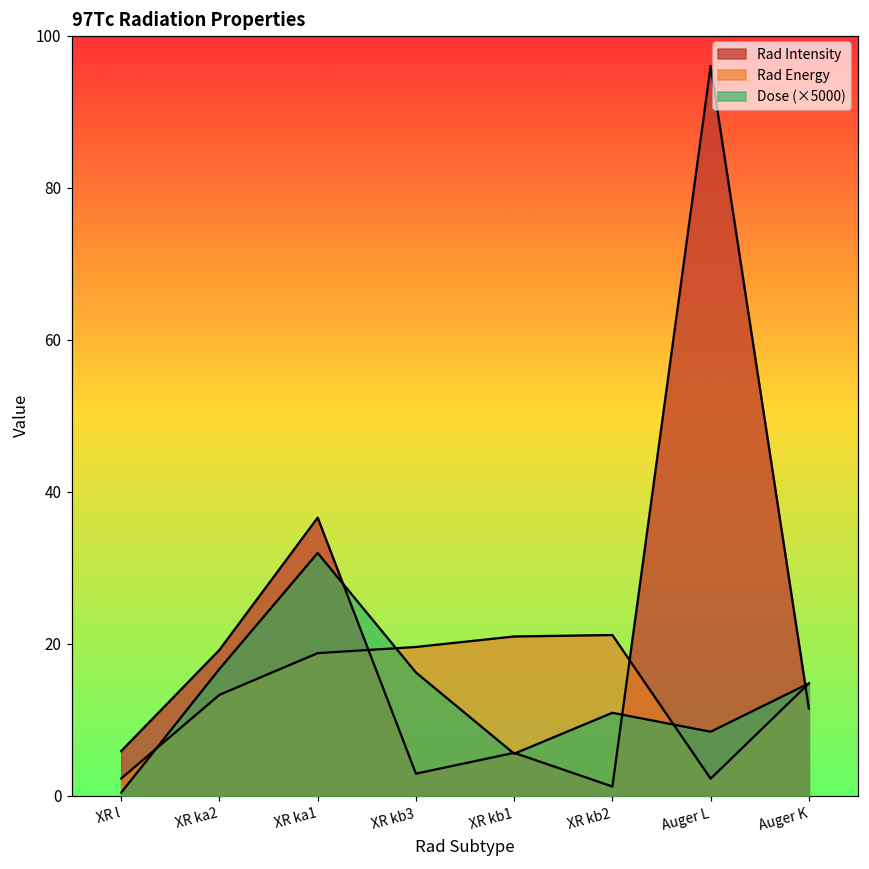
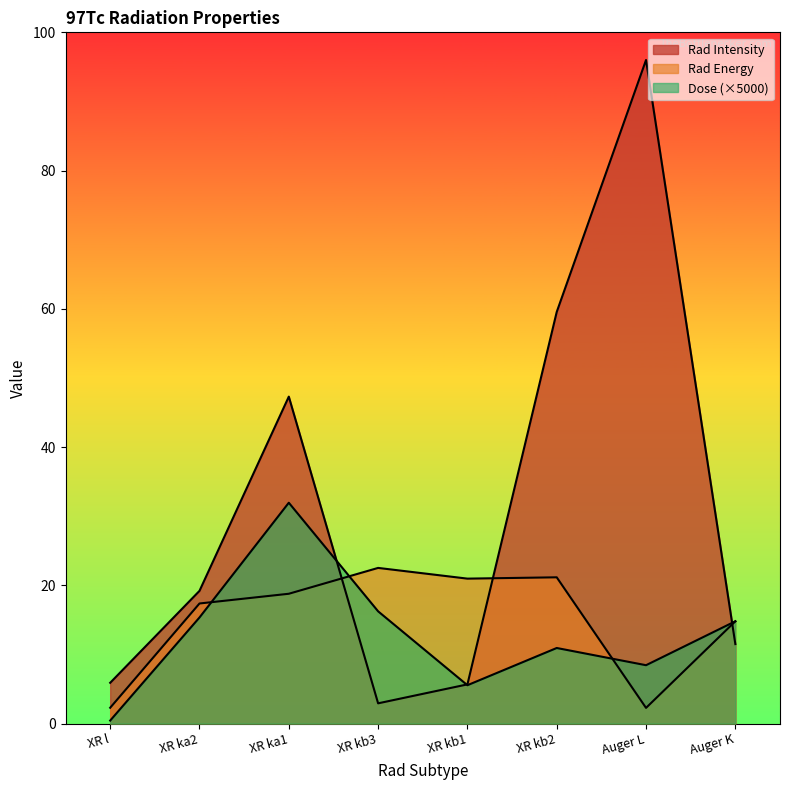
  {
    "Rad Intensity": {
      "XR l": 6,
      "XR ka2": 19,
-     "XR ka1": 37,
+     "XR ka1": 47,
      "XR kb3": 3,
-     "XR kb2": 1,
+     "XR kb2": 60,
      "Auger L": 96,
      "Auger K": 12
    },
    "Rad Energy": {
      "XR l": 2,
-     "XR ka2": 13,
+     "XR ka2": 17,
      "XR ka1": 19,
-     "XR kb3": 20,
+     "XR kb3": 23,
      "XR kb1": 21,
      "XR kb2": 21,
      "Auger L": 2
    },
    "Dose (×5000)": {
      "XR l": 0,
-     "XR ka2": 17,
+     "XR ka2": 15,
      "XR ka1": 32,
      "XR kb3": 16,
      "XR kb2": 11,
      "Auger L": 8
    }
  }
